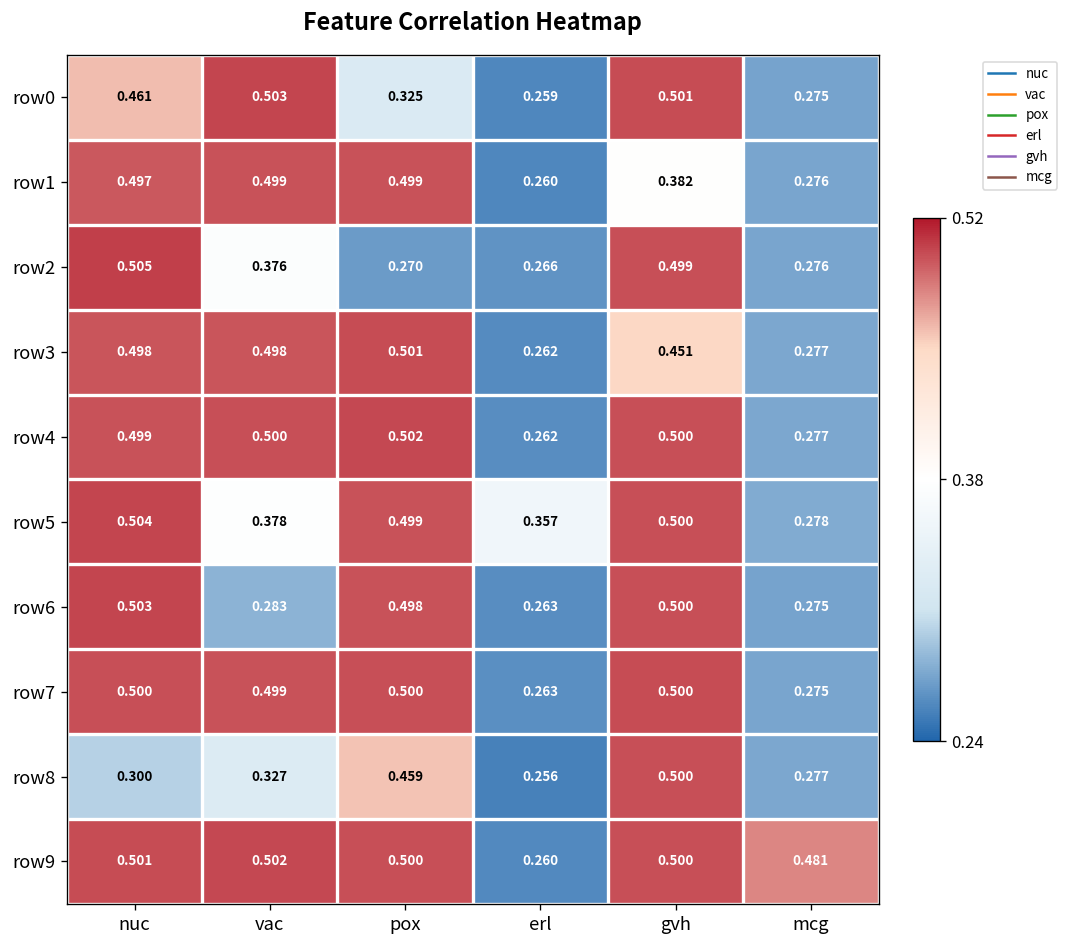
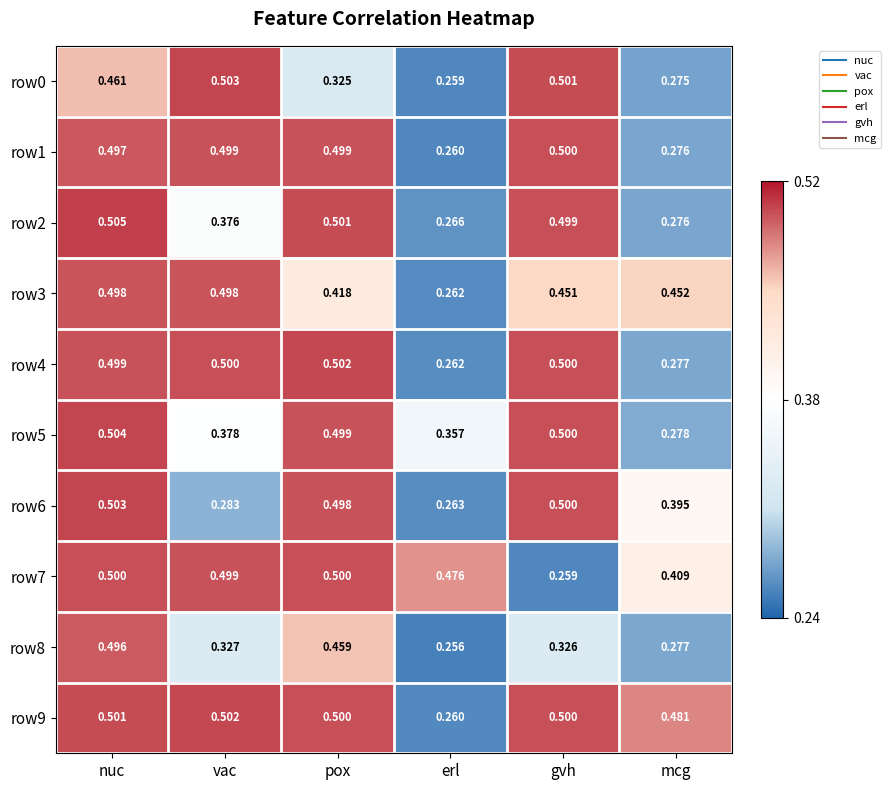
  {
    "row0": {
      "nuc": 0.461,
      "vac": 0.503,
      "pox": 0.325,
      "erl": 0.259,
      "gvh": 0.501,
      "mcg": 0.275
    },
    "row1": {
      "nuc": 0.497,
      "vac": 0.499,
      "pox": 0.499,
      "erl": 0.260,
-     "gvh": 0.382,
+     "gvh": 0.500,
      "mcg": 0.276
    },
    "row2": {
      "nuc": 0.505,
      "vac": 0.376,
-     "pox": 0.270,
+     "pox": 0.501,
      "erl": 0.266,
      "gvh": 0.499,
      "mcg": 0.276
    },
    "row3": {
      "nuc": 0.498,
      "vac": 0.498,
-     "pox": 0.501,
+     "pox": 0.418,
      "erl": 0.262,
      "gvh": 0.451,
-     "mcg": 0.277
+     "mcg": 0.452
    },
    "row4": {
      "nuc": 0.499,
      "vac": 0.500,
      "pox": 0.502,
      "erl": 0.262,
      "gvh": 0.500,
      "mcg": 0.277
    },
    "row5": {
      "nuc": 0.504,
      "vac": 0.378,
      "pox": 0.499,
      "erl": 0.357,
      "gvh": 0.500,
      "mcg": 0.278
    },
    "row6": {
      "nuc": 0.503,
      "vac": 0.283,
      "pox": 0.498,
      "erl": 0.263,
      "gvh": 0.500,
-     "mcg": 0.275
+     "mcg": 0.395
    },
    "row7": {
      "nuc": 0.500,
      "vac": 0.499,
      "pox": 0.500,
-     "erl": 0.263,
-     "gvh": 0.500,
-     "mcg": 0.275
+     "erl": 0.476,
+     "gvh": 0.259,
+     "mcg": 0.409
    },
    "row8": {
-     "nuc": 0.300,
+     "nuc": 0.496,
      "vac": 0.327,
      "pox": 0.459,
      "erl": 0.256,
-     "gvh": 0.500,
+     "gvh": 0.326,
      "mcg": 0.277
    },
    "row9": {
      "nuc": 0.501,
      "vac": 0.502,
      "pox": 0.500,
      "erl": 0.260,
      "gvh": 0.500,
      "mcg": 0.481
    }
  }
